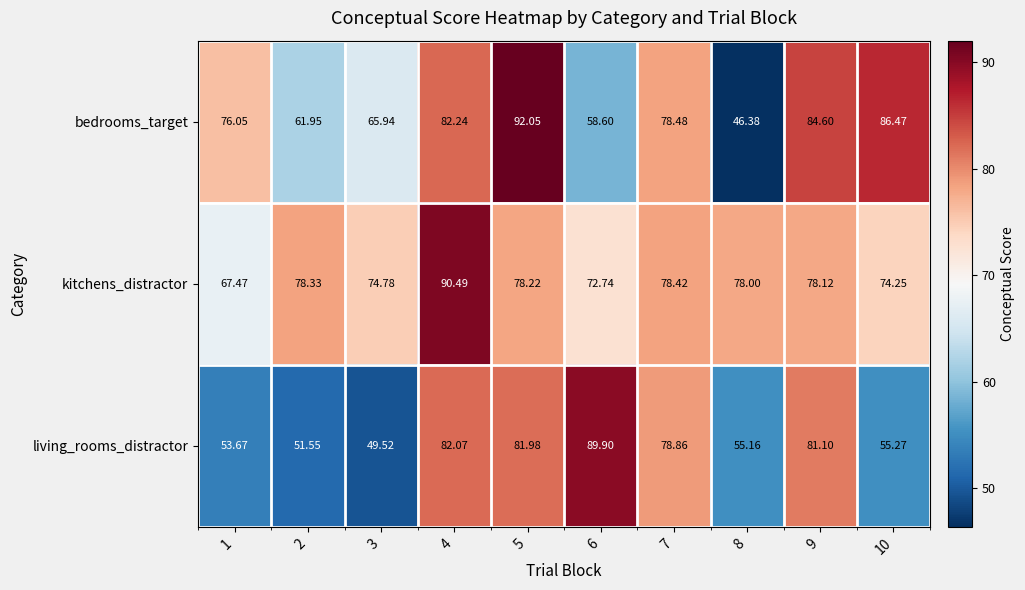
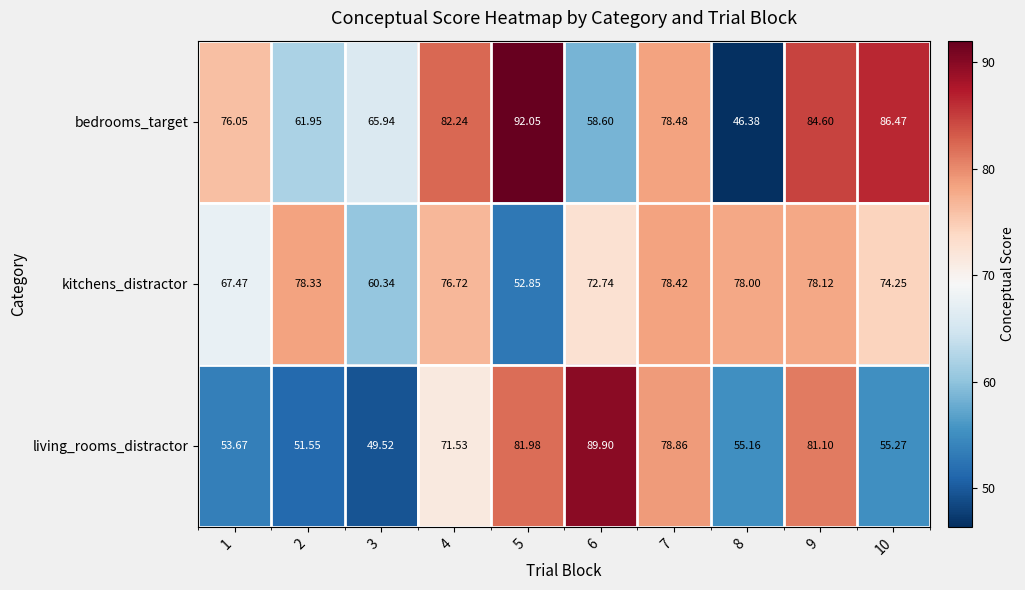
  {
    "bedrooms_target": {
      "1": 76.05,
      "2": 61.95,
      "3": 65.94,
      "4": 82.24,
      "5": 92.05,
      "6": 58.60,
      "7": 78.48,
      "8": 46.38,
      "9": 84.60,
      "10": 86.47
    },
    "kitchens_distractor": {
      "1": 67.47,
      "2": 78.33,
-     "3": 74.78,
-     "4": 90.49,
-     "5": 78.22,
+     "3": 60.34,
+     "4": 76.72,
+     "5": 52.85,
      "6": 72.74,
      "7": 78.42,
      "8": 78.00,
      "9": 78.12,
      "10": 74.25
    },
    "living_rooms_distractor": {
      "1": 53.67,
      "2": 51.55,
      "3": 49.52,
-     "4": 82.07,
+     "4": 71.53,
      "5": 81.98,
      "6": 89.90,
      "7": 78.86,
      "8": 55.16,
      "9": 81.10,
      "10": 55.27
    }
  }
